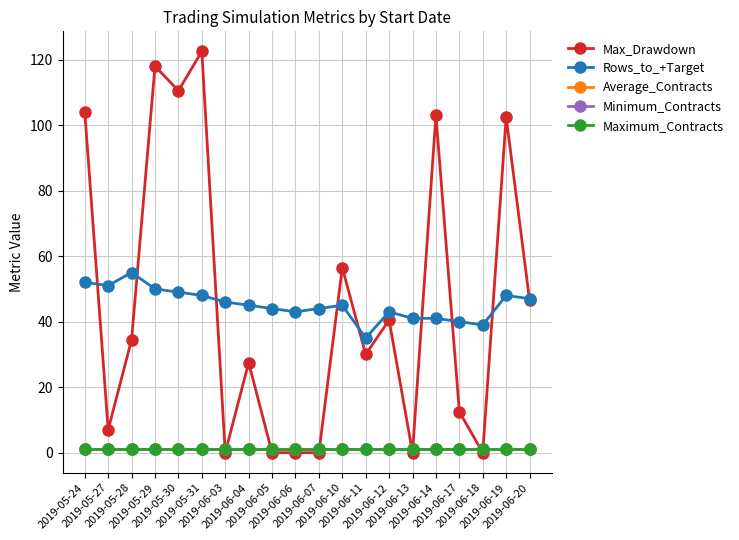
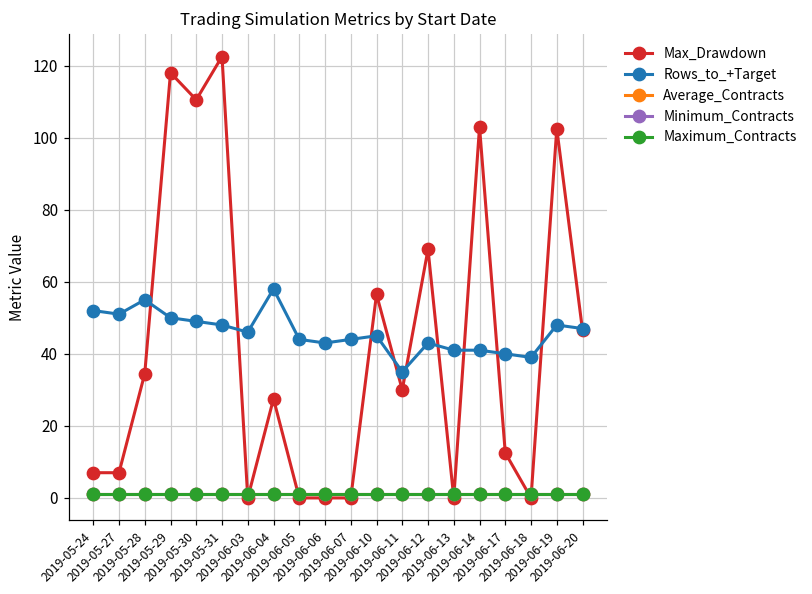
  {
    "Max_Drawdown": {
-     "2019-05-24": 104,
+     "2019-05-24": 7,
      "2019-05-27": 7,
      "2019-05-28": 35,
      "2019-05-29": 118,
      "2019-05-30": 111,
      "2019-05-31": 123,
      "2019-06-03": 0,
      "2019-06-04": 28,
      "2019-06-05": 0,
      "2019-06-06": 0,
      "2019-06-07": 0,
      "2019-06-10": 57,
      "2019-06-11": 30,
-     "2019-06-12": 41,
+     "2019-06-12": 69,
      "2019-06-13": 0,
      "2019-06-14": 103,
      "2019-06-17": 13,
      "2019-06-18": 0,
      "2019-06-19": 103
    },
    "Rows_to_+Target": {
      "2019-05-24": 52,
      "2019-05-27": 51,
      "2019-05-28": 55,
      "2019-05-29": 50,
      "2019-05-30": 49,
      "2019-05-31": 48,
      "2019-06-03": 46,
-     "2019-06-04": 45,
+     "2019-06-04": 58,
      "2019-06-05": 44,
      "2019-06-06": 43,
      "2019-06-07": 44,
      "2019-06-10": 45,
      "2019-06-11": 35,
      "2019-06-12": 43,
      "2019-06-13": 41,
      "2019-06-14": 41,
      "2019-06-17": 40,
      "2019-06-18": 39,
      "2019-06-19": 48
    },
    "Maximum_Contracts": {
      "2019-05-24": 1,
      "2019-05-27": 1,
      "2019-05-28": 1,
      "2019-05-29": 1,
      "2019-05-30": 1,
      "2019-05-31": 1,
      "2019-06-03": 1,
      "2019-06-04": 1,
      "2019-06-05": 1,
      "2019-06-06": 1,
      "2019-06-07": 1,
      "2019-06-10": 1,
      "2019-06-11": 1,
      "2019-06-12": 1,
      "2019-06-13": 1,
      "2019-06-14": 1,
      "2019-06-17": 1,
      "2019-06-18": 1,
      "2019-06-19": 1,
      "2019-06-20": 1
    }
  }
